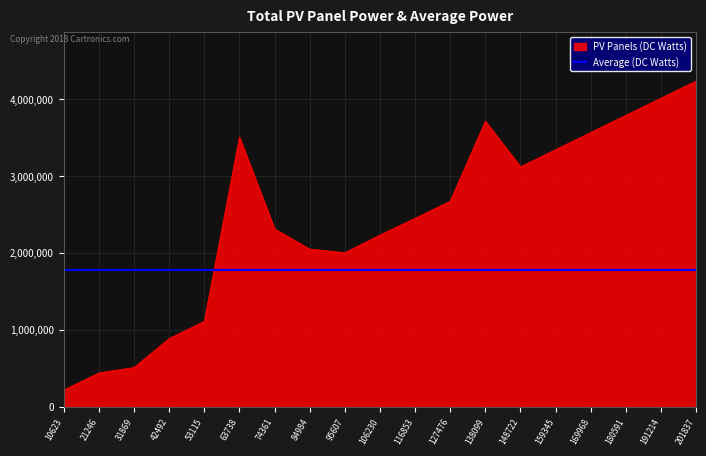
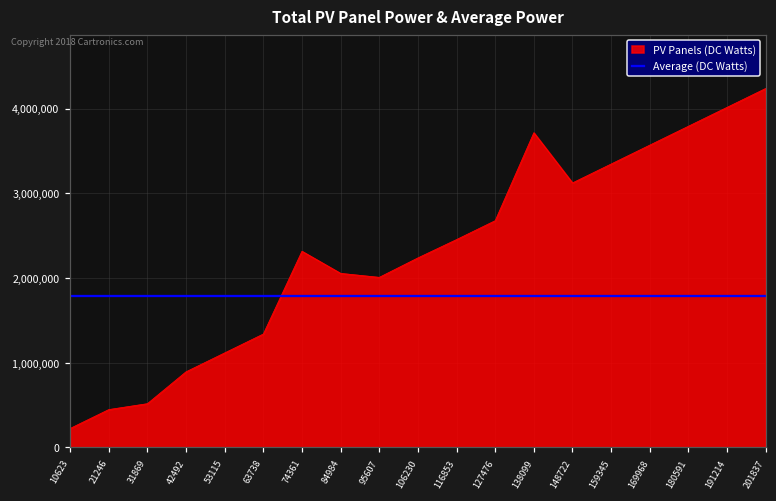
  {
    "PV Panels (DC Watts)": {
      "10623": "200,000",
      "21246": "400,000",
      "31869": "500,000",
      "42492": "900,000",
      "53115": "1,100,000",
-     "63738": "3,500,000",
+     "63738": "1,300,000",
      "74361": "2,300,000",
      "84984": "2,100,000",
      "95607": "2,000,000",
      "106230": "2,200,000",
      "116853": "2,500,000",
      "127476": "2,700,000",
      "138099": "3,700,000",
      "148722": "3,100,000",
      "159345": "3,300,000",
      "169968": "3,600,000",
      "180591": "3,800,000",
      "191214": "4,000,000",
      "201837": "4,200,000"
    },
    "Average (DC Watts)": {
      "10623": "1,800,000",
      "21246": "1,800,000",
      "31869": "1,800,000",
      "42492": "1,800,000",
      "53115": "1,800,000",
      "63738": "1,800,000",
      "74361": "1,800,000",
      "84984": "1,800,000",
      "95607": "1,800,000",
      "106230": "1,800,000",
      "116853": "1,800,000",
      "127476": "1,800,000",
      "138099": "1,800,000",
      "148722": "1,800,000",
      "159345": "1,800,000",
      "169968": "1,800,000",
      "180591": "1,800,000",
      "191214": "1,800,000",
      "201837": "1,800,000"
    }
  }
